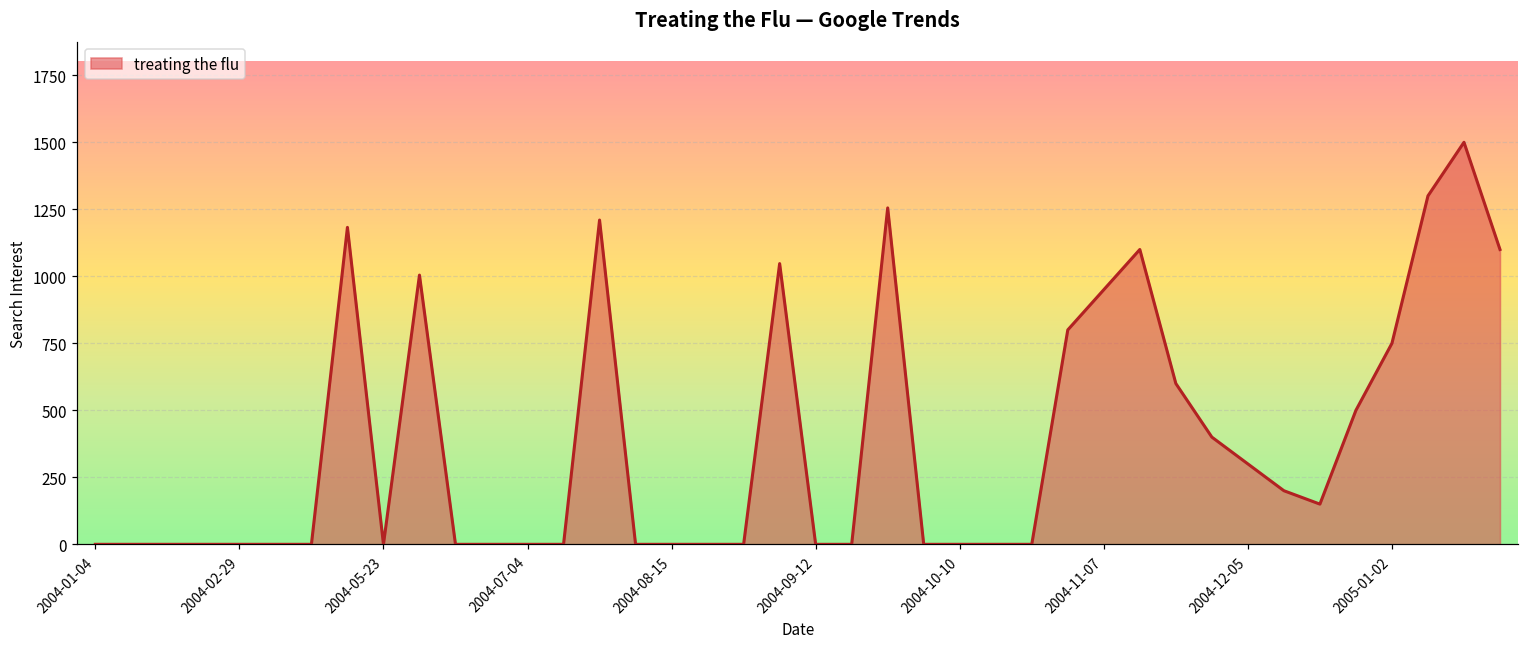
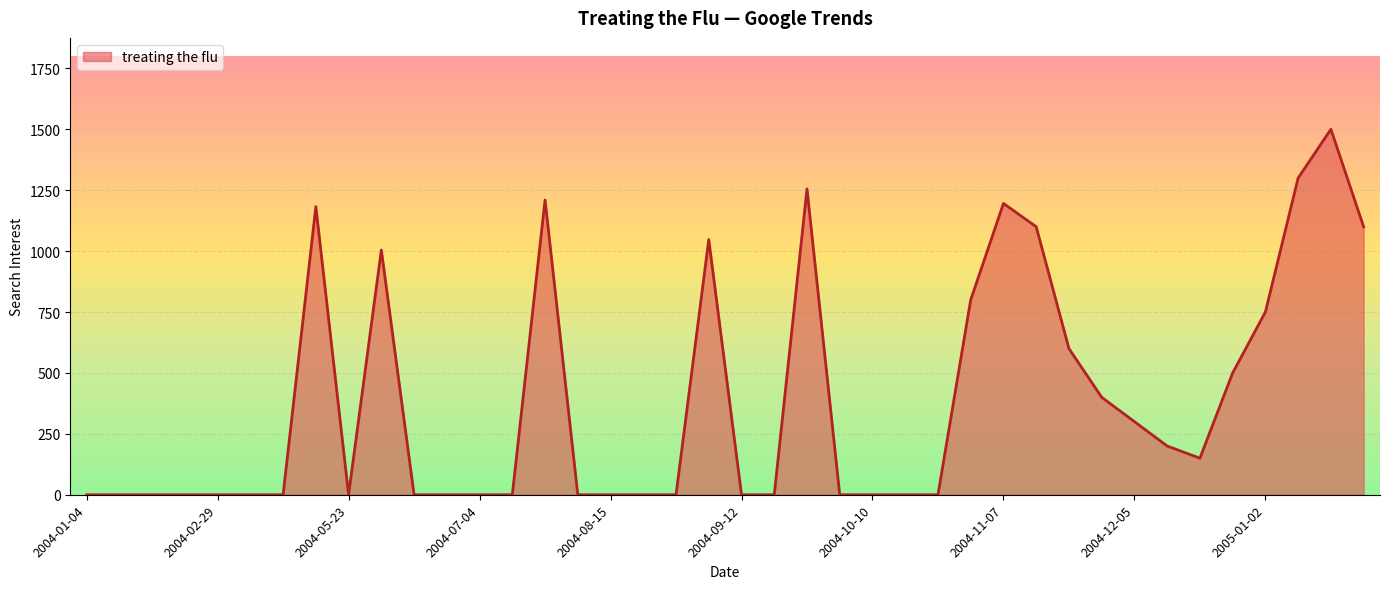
  {
    "2004-01-04": 0,
    "2004-02-29": 0,
    "2004-05-23": 0,
    "2004-07-04": 0,
    "2004-08-15": 0,
    "2004-09-12": 0,
    "2004-10-10": 0,
-   "2004-11-07": 950,
+   "2004-11-07": 1200,
    "2004-12-05": 300,
    "2005-01-02": 750
  }
